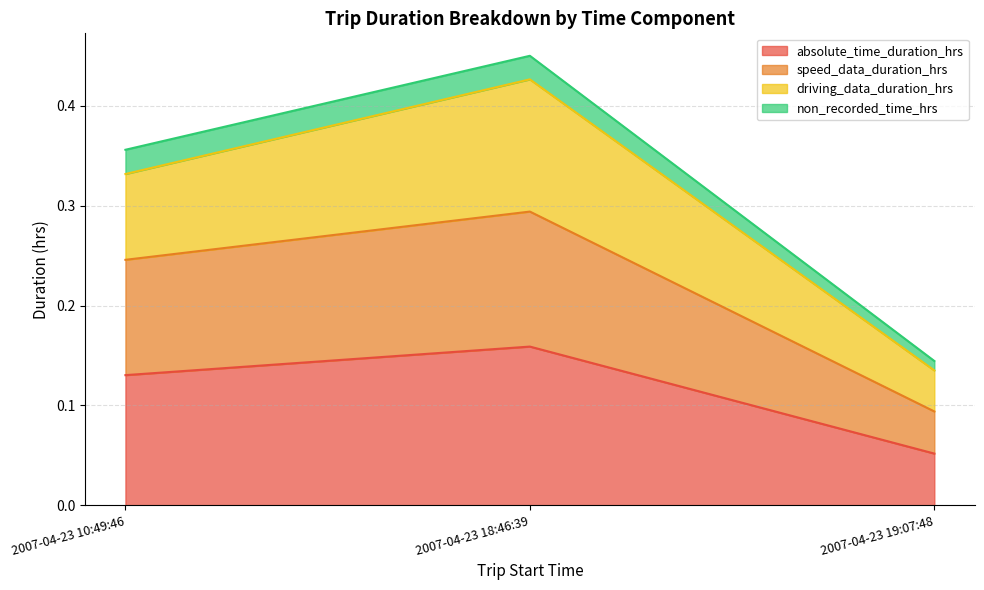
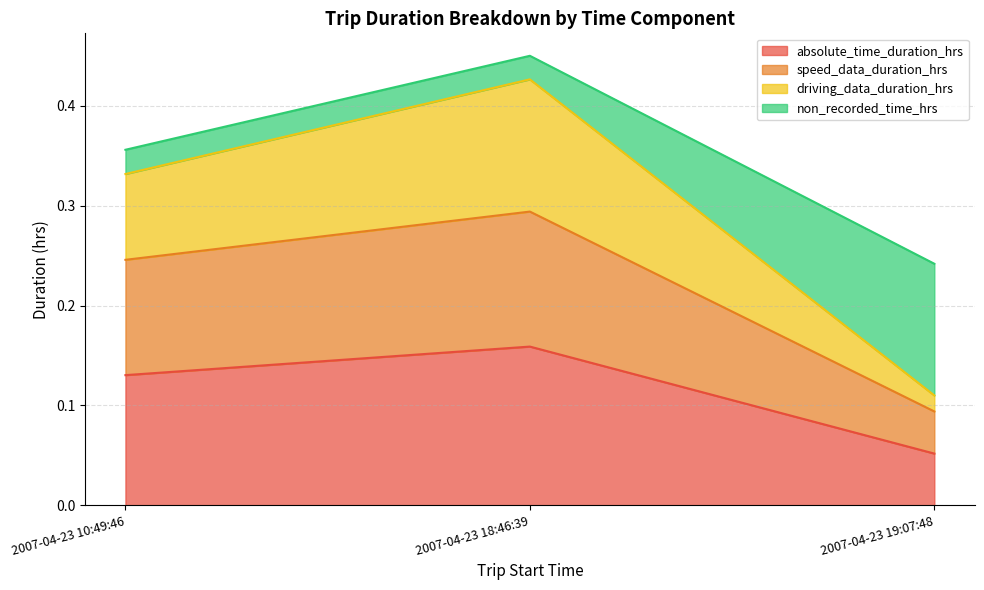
  {
    "driving_data_duration_hrs": {
      "2007-04-23 10:49:46": 0.09,
      "2007-04-23 18:46:39": 0.13,
-     "2007-04-23 19:07:48": 0.04
+     "2007-04-23 19:07:48": 0.02
    },
    "non_recorded_time_hrs": {
      "2007-04-23 10:49:46": 0.02,
      "2007-04-23 18:46:39": 0.02,
-     "2007-04-23 19:07:48": 0.01
+     "2007-04-23 19:07:48": 0.13
    }
  }
